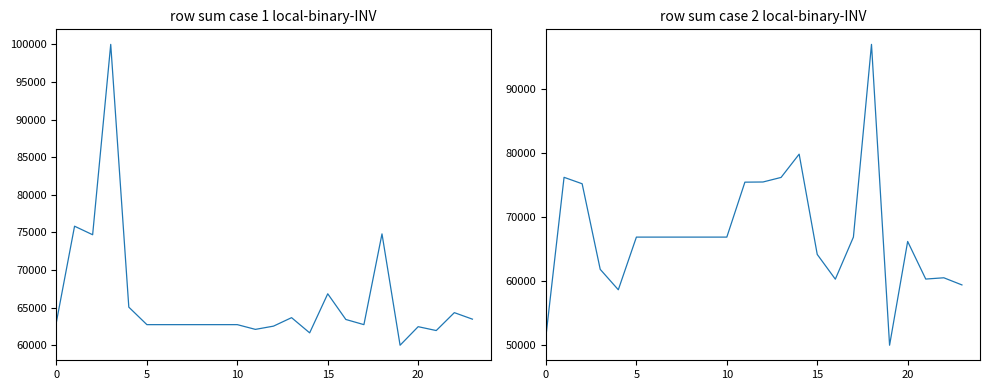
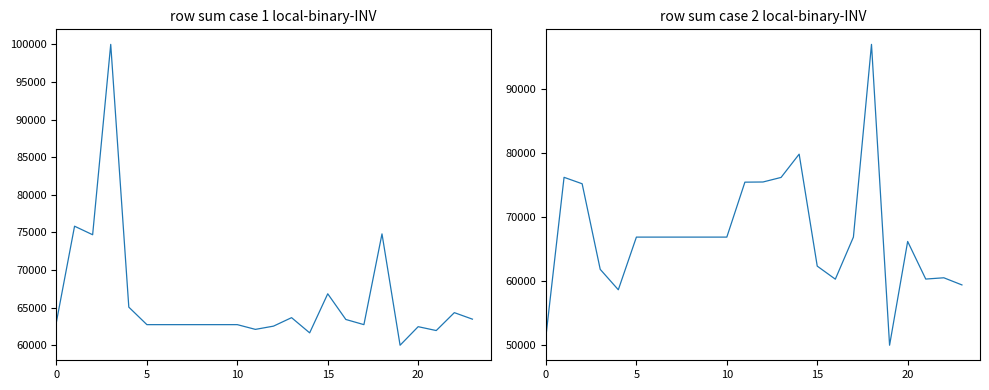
  {
    "row sum case 1 local-binary-INV": {
      "0": 63000,
      "5": 63000,
      "10": 63000,
      "15": 67000,
      "20": 62000
    },
    "row sum case 2 local-binary-INV": {
      "0": 51000,
      "5": 67000,
      "10": 67000,
-     "15": 64000,
+     "15": 62000,
      "20": 66000
    }
  }
